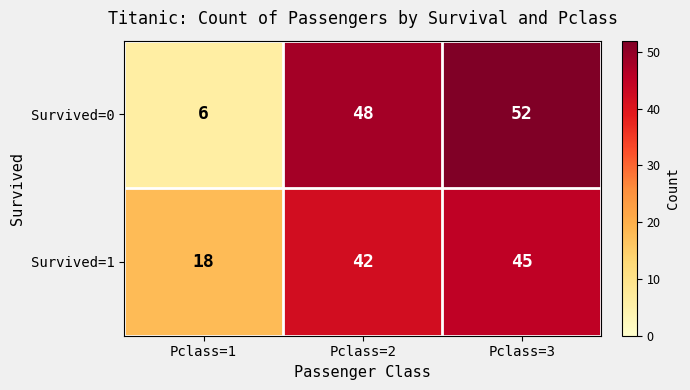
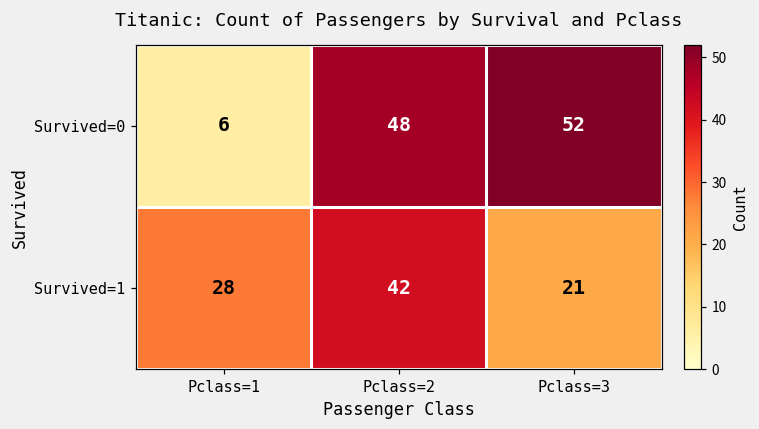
  {
    "Survived=0": {
      "Pclass=1": 6,
      "Pclass=2": 48,
      "Pclass=3": 52
    },
    "Survived=1": {
-     "Pclass=1": 18,
+     "Pclass=1": 28,
      "Pclass=2": 42,
-     "Pclass=3": 45
+     "Pclass=3": 21
    }
  }
